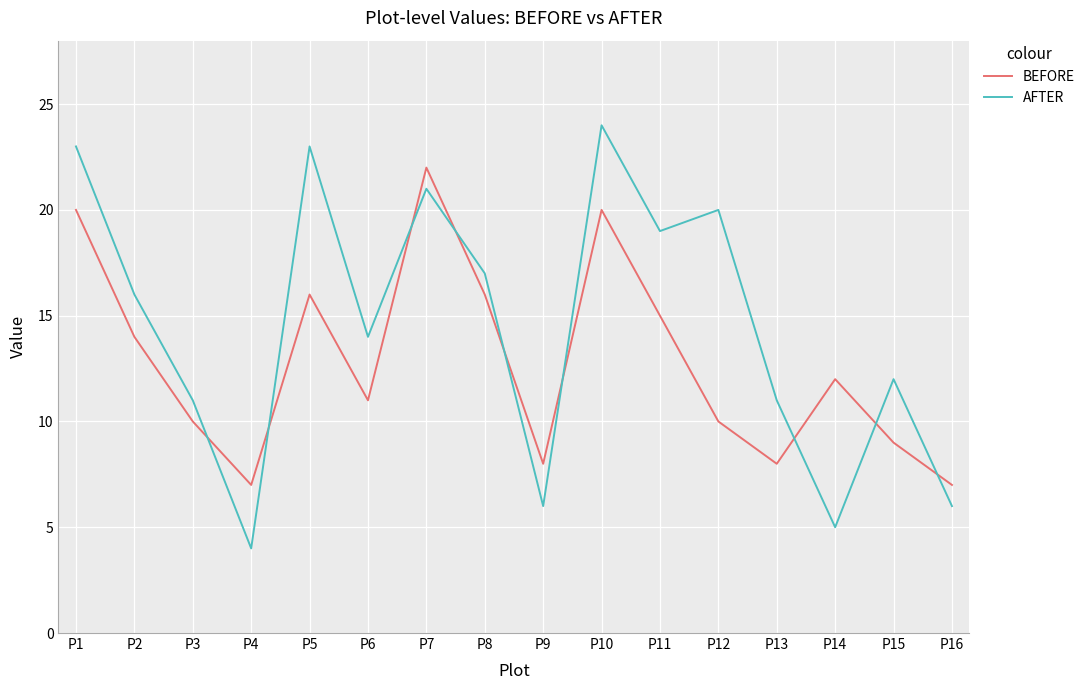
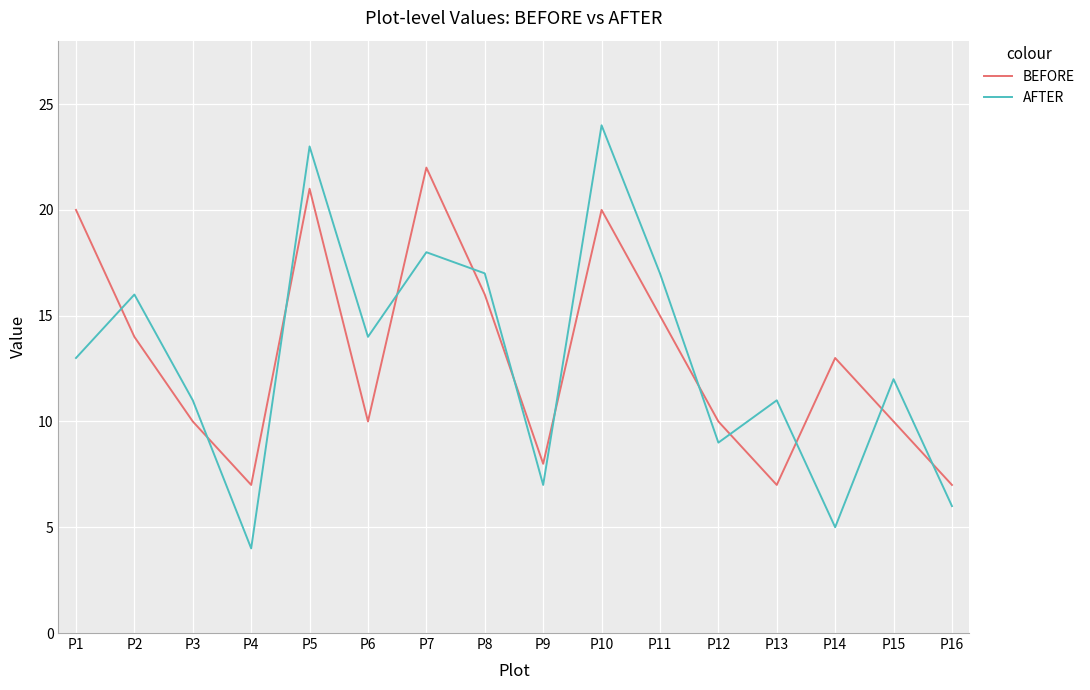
  {
    "BEFORE": {
      "P1": 20,
      "P2": 14,
      "P3": 10,
      "P4": 7,
-     "P5": 16,
-     "P6": 11,
+     "P5": 21,
+     "P6": 10,
      "P7": 22,
      "P8": 16,
      "P9": 8,
      "P10": 20,
      "P11": 15,
      "P12": 10,
-     "P13": 8,
-     "P14": 12,
-     "P15": 9,
+     "P13": 7,
+     "P14": 13,
+     "P15": 10,
      "P16": 7
    },
    "AFTER": {
-     "P1": 23,
+     "P1": 13,
      "P2": 16,
      "P3": 11,
      "P4": 4,
      "P5": 23,
      "P6": 14,
-     "P7": 21,
+     "P7": 18,
      "P8": 17,
-     "P9": 6,
+     "P9": 7,
      "P10": 24,
-     "P11": 19,
-     "P12": 20,
+     "P11": 17,
+     "P12": 9,
      "P13": 11,
      "P14": 5,
      "P15": 12,
      "P16": 6
    }
  }
